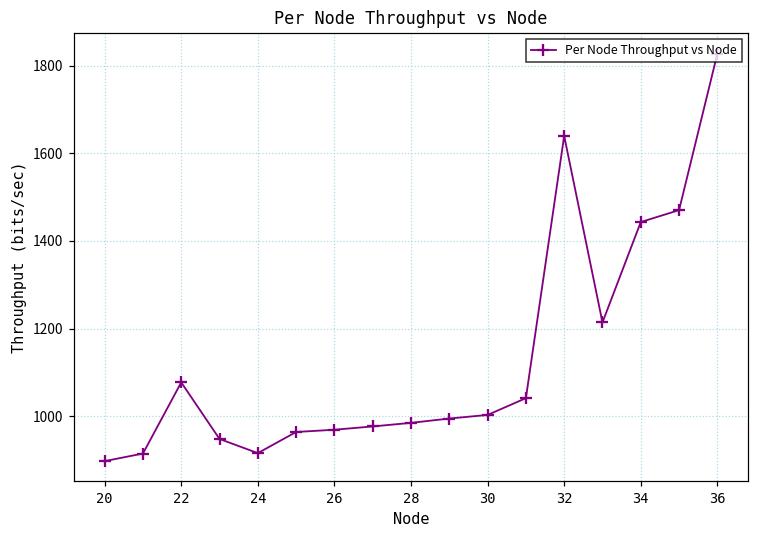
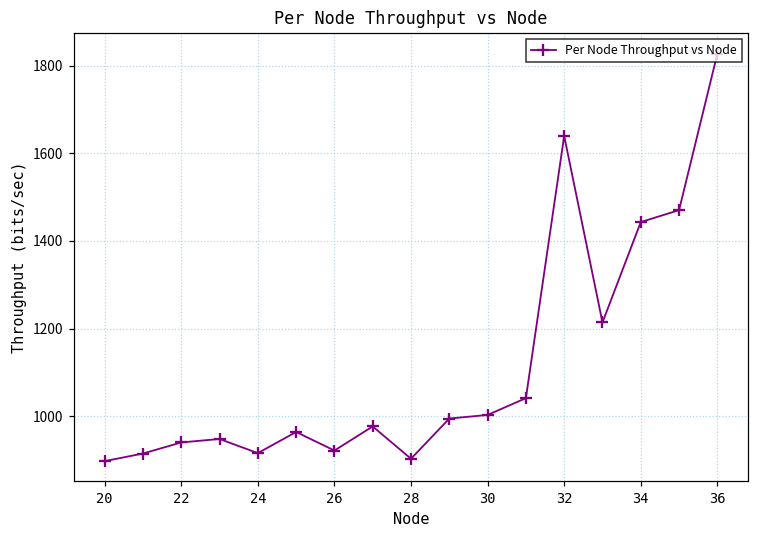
  {
    "20": 900,
-   "22": 1080,
+   "22": 940,
    "24": 920,
-   "26": 970,
-   "28": 980,
+   "26": 920,
+   "28": 900,
    "30": 1000,
    "32": 1640,
    "34": 1440
  }
